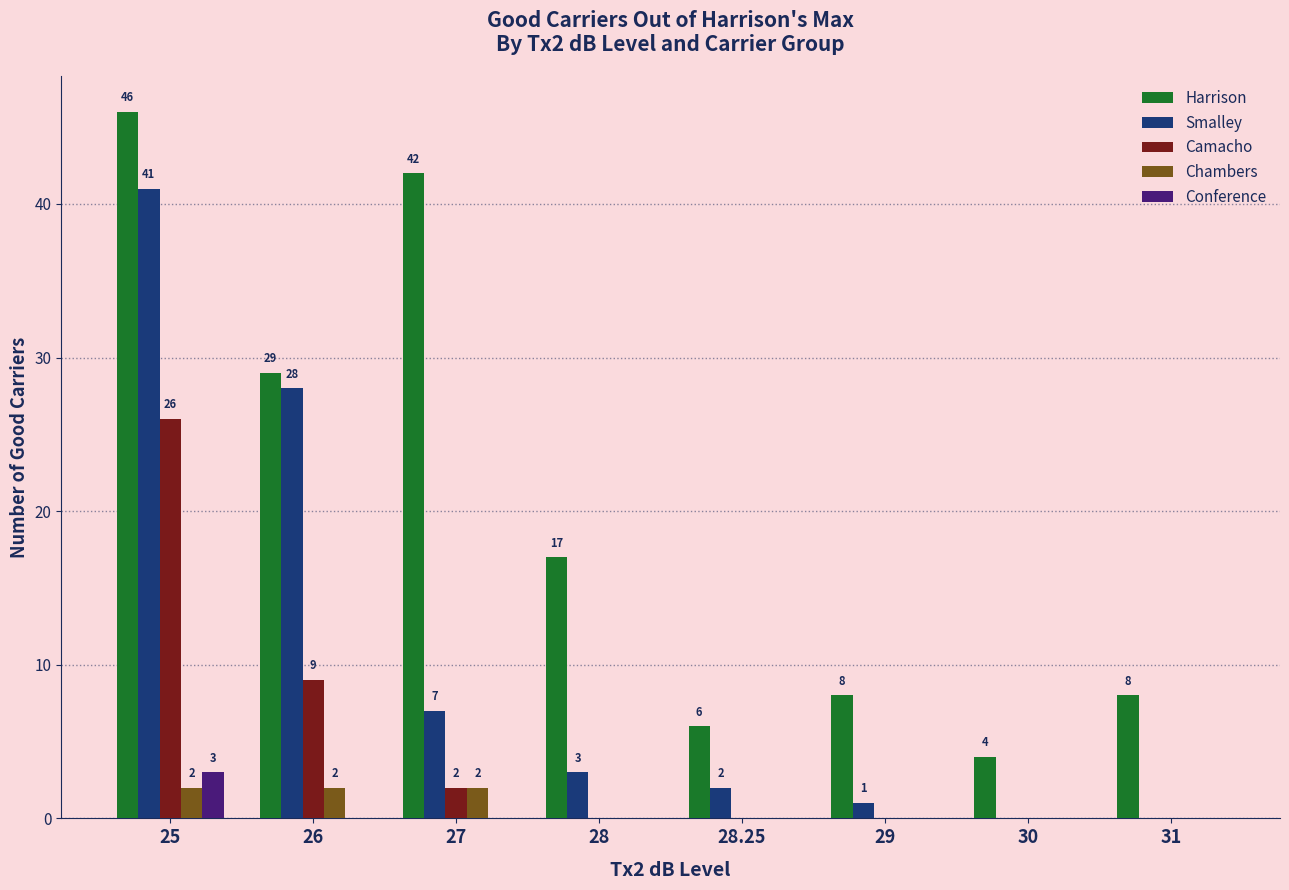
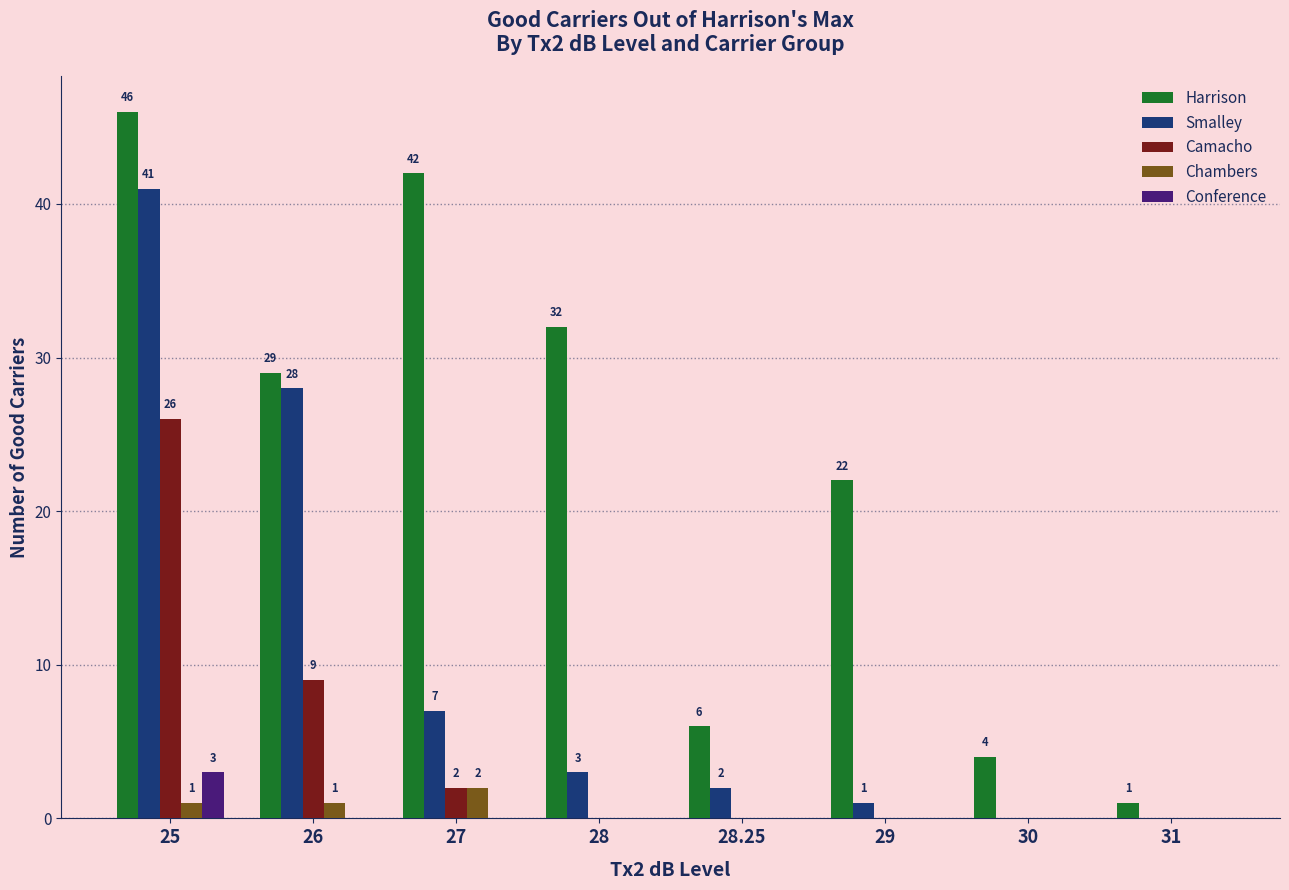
  {
    "Harrison": {
      "25": 46,
      "26": 29,
      "27": 42,
-     "28": 17,
+     "28": 32,
      "28.25": 6,
-     "29": 8,
+     "29": 22,
      "30": 4,
-     "31": 8
+     "31": 1
    },
    "Camacho": {
      "25": 26,
      "26": 9,
      "27": 2
    },
    "Chambers": {
-     "25": 2,
-     "26": 2,
+     "25": 1,
+     "26": 1,
      "27": 2
    }
  }
